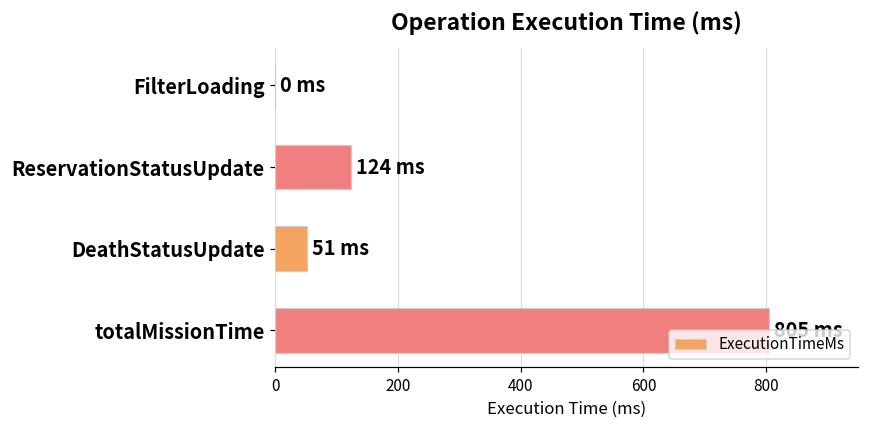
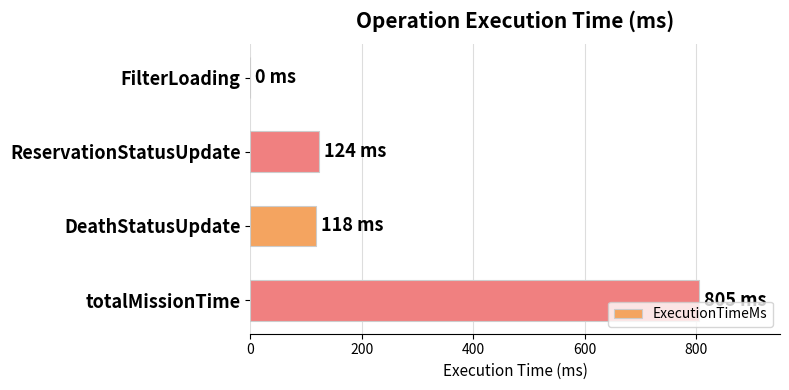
  {
    "FilterLoading": 0,
    "ReservationStatusUpdate": 124,
-   "DeathStatusUpdate": 51
+   "DeathStatusUpdate": 118
  }
